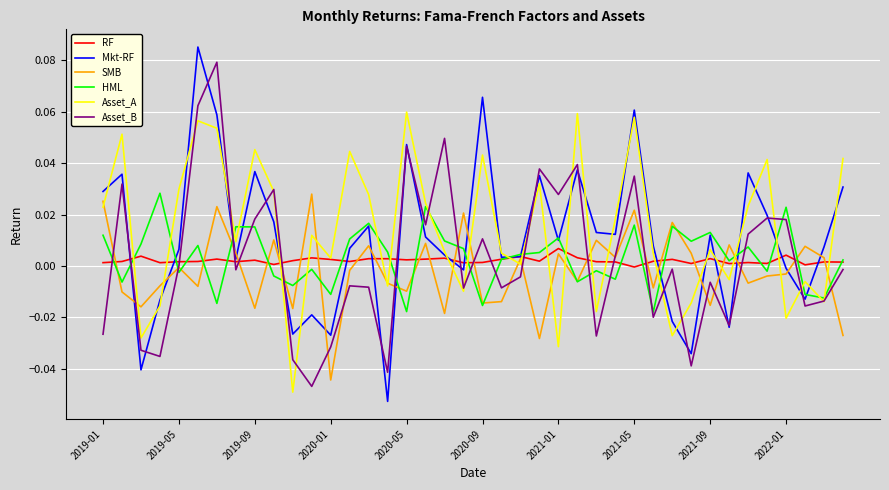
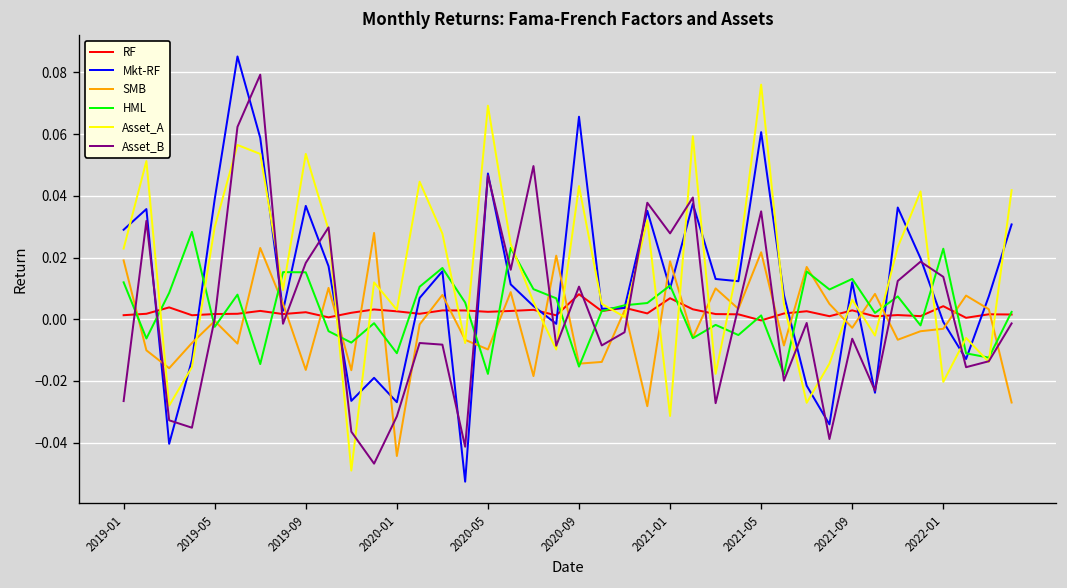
  {
    "RF": {
      "2019-01": 0.001,
      "2019-05": 0.002,
      "2019-09": 0.002,
      "2020-05": 0.002,
-     "2020-09": 0.001,
+     "2020-09": 0.008,
      "2021-01": 0.007,
      "2021-05": 0.000,
      "2021-09": 0.003,
      "2022-01": 0.004
    },
    "Mkt-RF": {
      "2019-01": 0.029,
-     "2019-05": 0.006,
+     "2019-05": 0.039,
      "2019-09": 0.037,
      "2020-01": -0.027,
      "2020-09": 0.066,
      "2021-05": 0.061,
      "2021-09": 0.012,
      "2022-01": -0.001
    },
    "SMB": {
-     "2019-01": 0.025,
+     "2019-01": 0.019,
      "2019-09": -0.016,
      "2020-01": -0.044,
      "2020-05": -0.010,
-     "2021-01": 0.005,
+     "2021-01": 0.019,
      "2021-05": 0.022,
-     "2021-09": -0.015,
+     "2021-09": -0.003,
      "2022-01": -0.003
    },
    "HML": {
      "2019-01": 0.012,
      "2019-05": -0.002,
      "2019-09": 0.015,
      "2020-01": -0.011,
      "2020-05": -0.018,
-     "2021-05": 0.016,
+     "2021-05": 0.001,
      "2021-09": 0.013,
      "2022-01": 0.023
    },
    "Asset_A": {
      "2019-01": 0.023,
      "2019-05": 0.030,
-     "2019-09": 0.045,
-     "2020-05": 0.060,
+     "2019-09": 0.054,
+     "2020-05": 0.069,
      "2020-09": 0.043,
      "2021-01": -0.031,
-     "2021-05": 0.058,
+     "2021-05": 0.076,
      "2021-09": 0.006,
      "2022-01": -0.020
    },
    "Asset_B": {
      "2019-01": -0.027,
      "2019-09": 0.018,
      "2020-01": -0.031,
      "2020-09": 0.011,
      "2021-01": 0.028,
      "2021-05": 0.035,
      "2021-09": -0.006,
-     "2022-01": 0.018
+     "2022-01": 0.014
    }
  }
